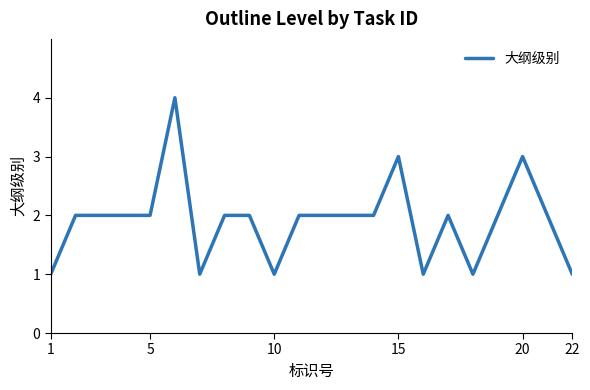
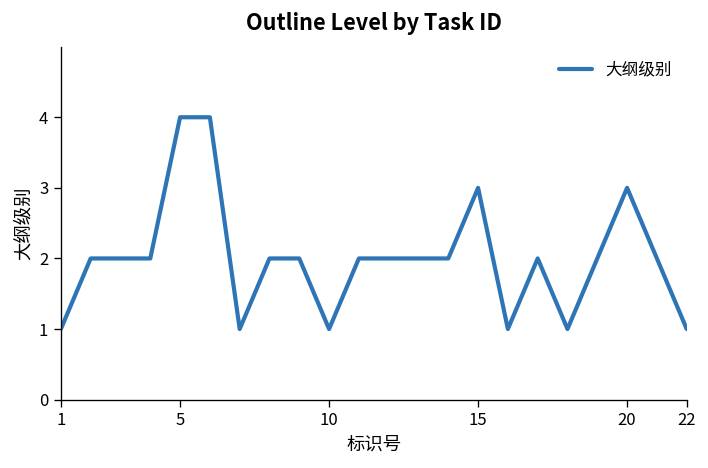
  {
    "1": 1,
-   "5": 2,
+   "5": 4,
    "10": 1,
    "15": 3,
    "20": 3,
    "22": 1
  }
